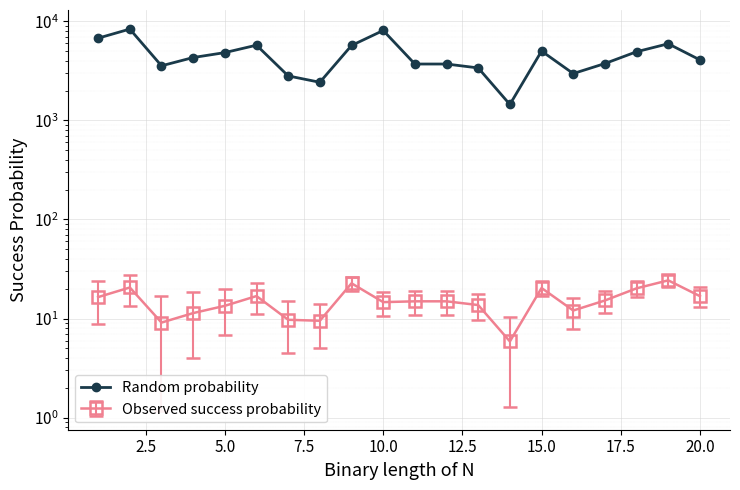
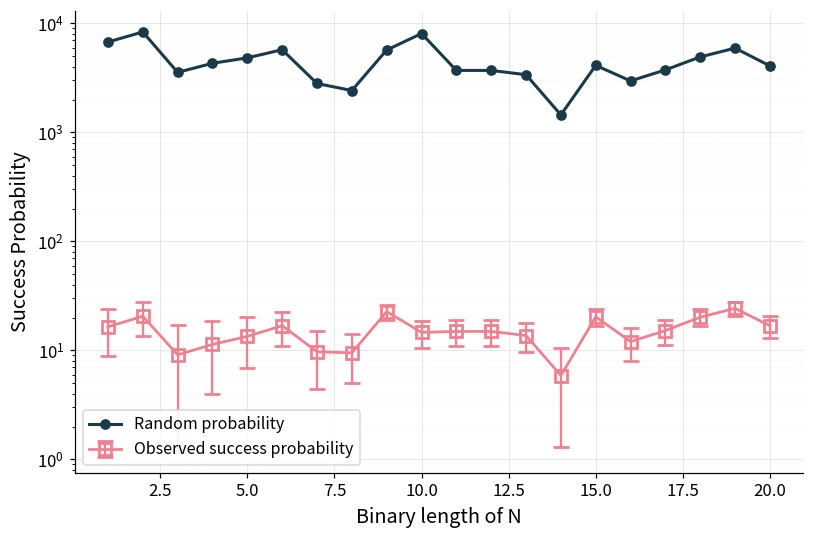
  {
    "Random probability": {
      "5.0": 5000,
      "10.0": 8000,
-     "15.0": 5000,
+     "15.0": 4100,
      "20.0": 4100
    }
  }
